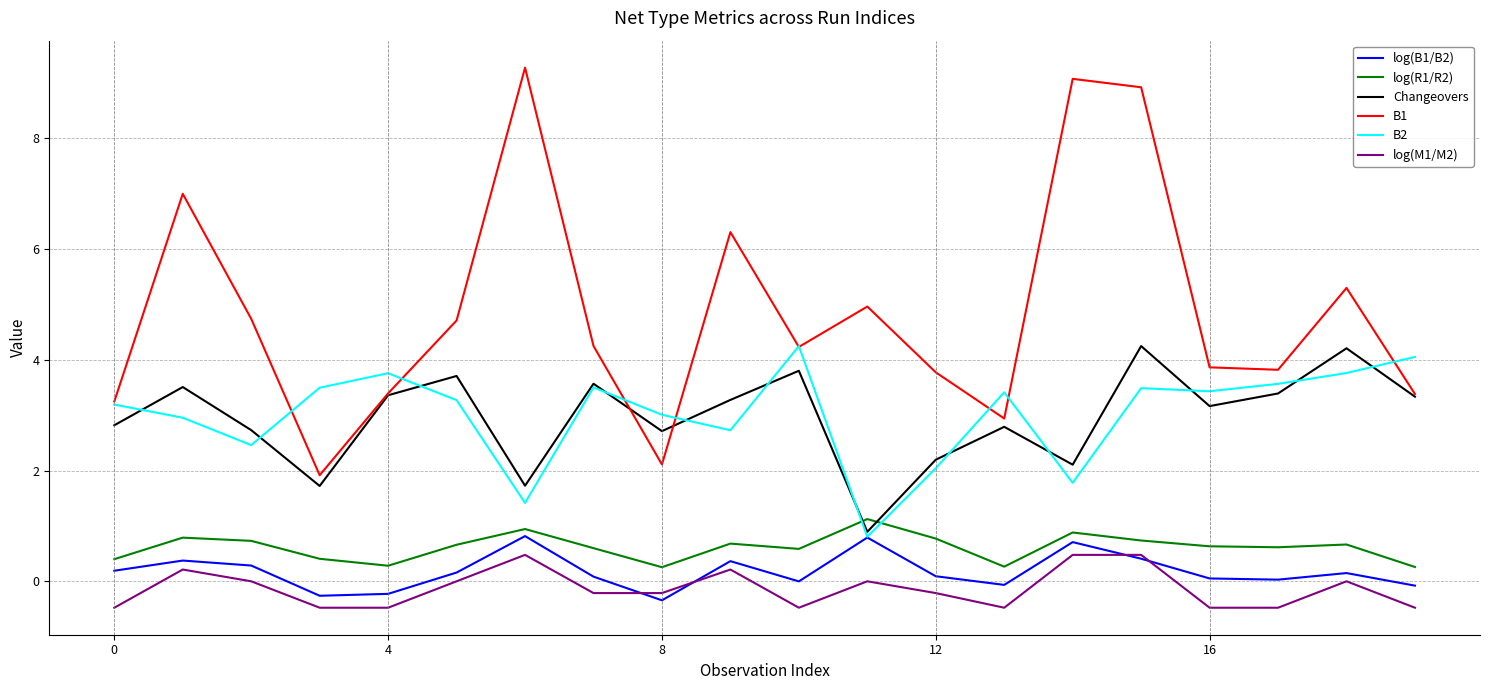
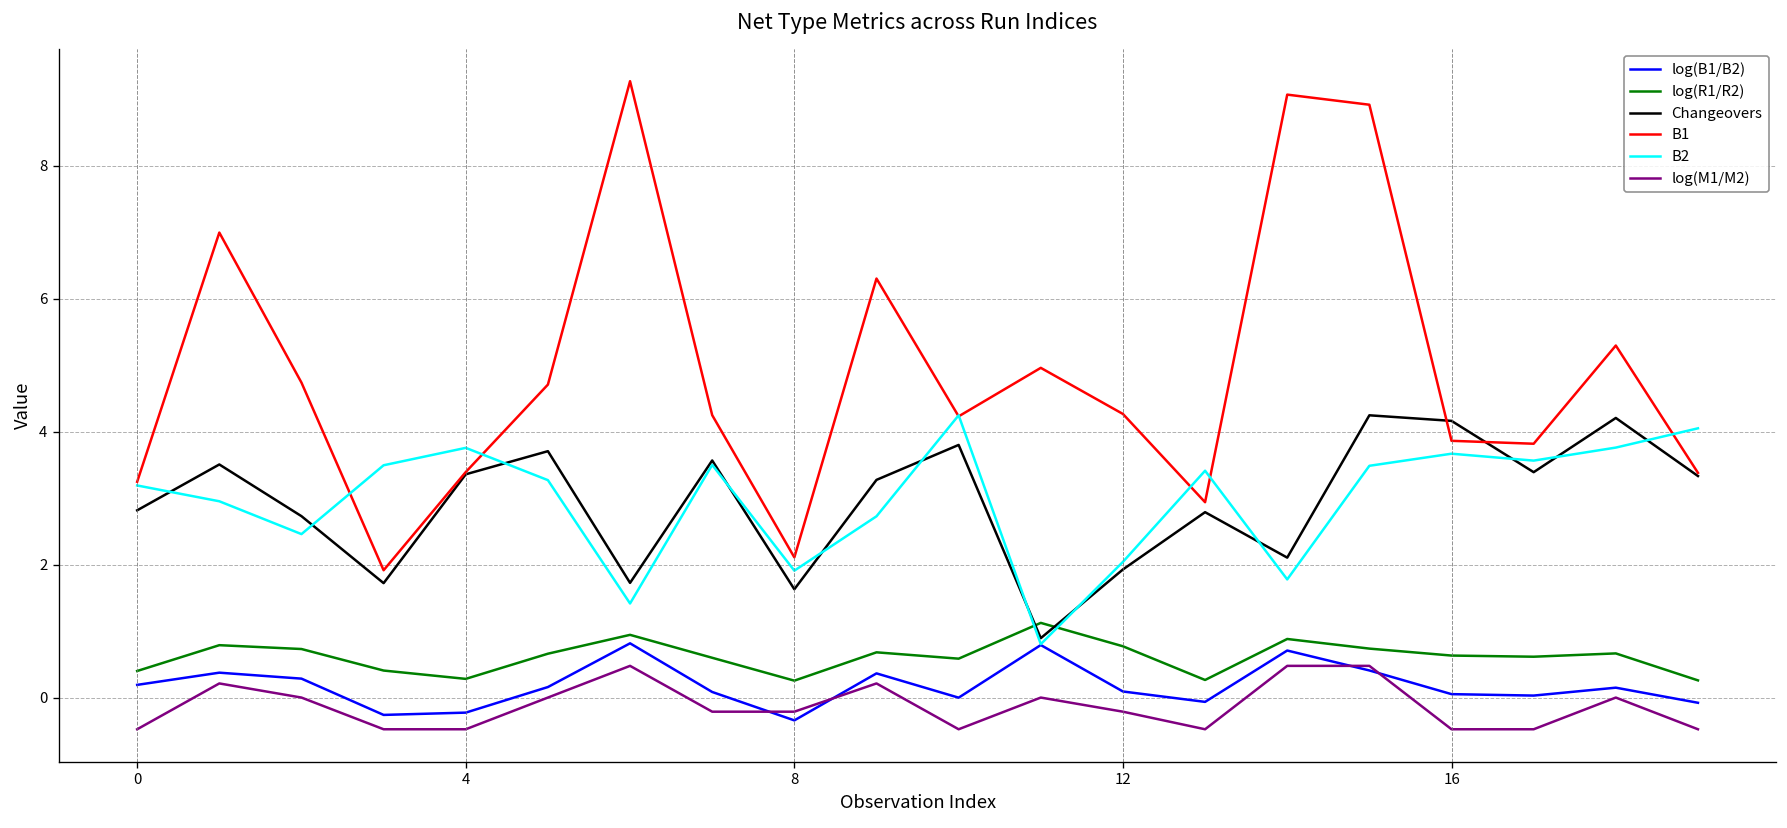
  {
    "log(B1/B2)": {
      "0": 0.2,
      "4": -0.2,
      "8": -0.3,
      "12": 0.1,
      "16": 0.1
    },
    "log(R1/R2)": {
      "0": 0.4,
      "4": 0.3,
      "8": 0.3,
      "12": 0.8,
      "16": 0.6
    },
    "Changeovers": {
      "0": 2.8,
-     "8": 2.7,
-     "12": 2.2,
-     "16": 3.2
+     "8": 1.6,
+     "12": 1.9,
+     "16": 4.2
    },
    "B1": {
      "0": 3.2,
      "8": 2.1,
-     "12": 3.8,
+     "12": 4.3,
      "16": 3.9
    },
    "B2": {
      "0": 3.2,
      "4": 3.8,
-     "8": 3.0,
+     "8": 1.9,
      "12": 2.0,
-     "16": 3.4
+     "16": 3.7
    },
    "log(M1/M2)": {
      "0": -0.5,
      "4": -0.5,
      "8": -0.2,
      "12": -0.2,
      "16": -0.5
    }
  }
